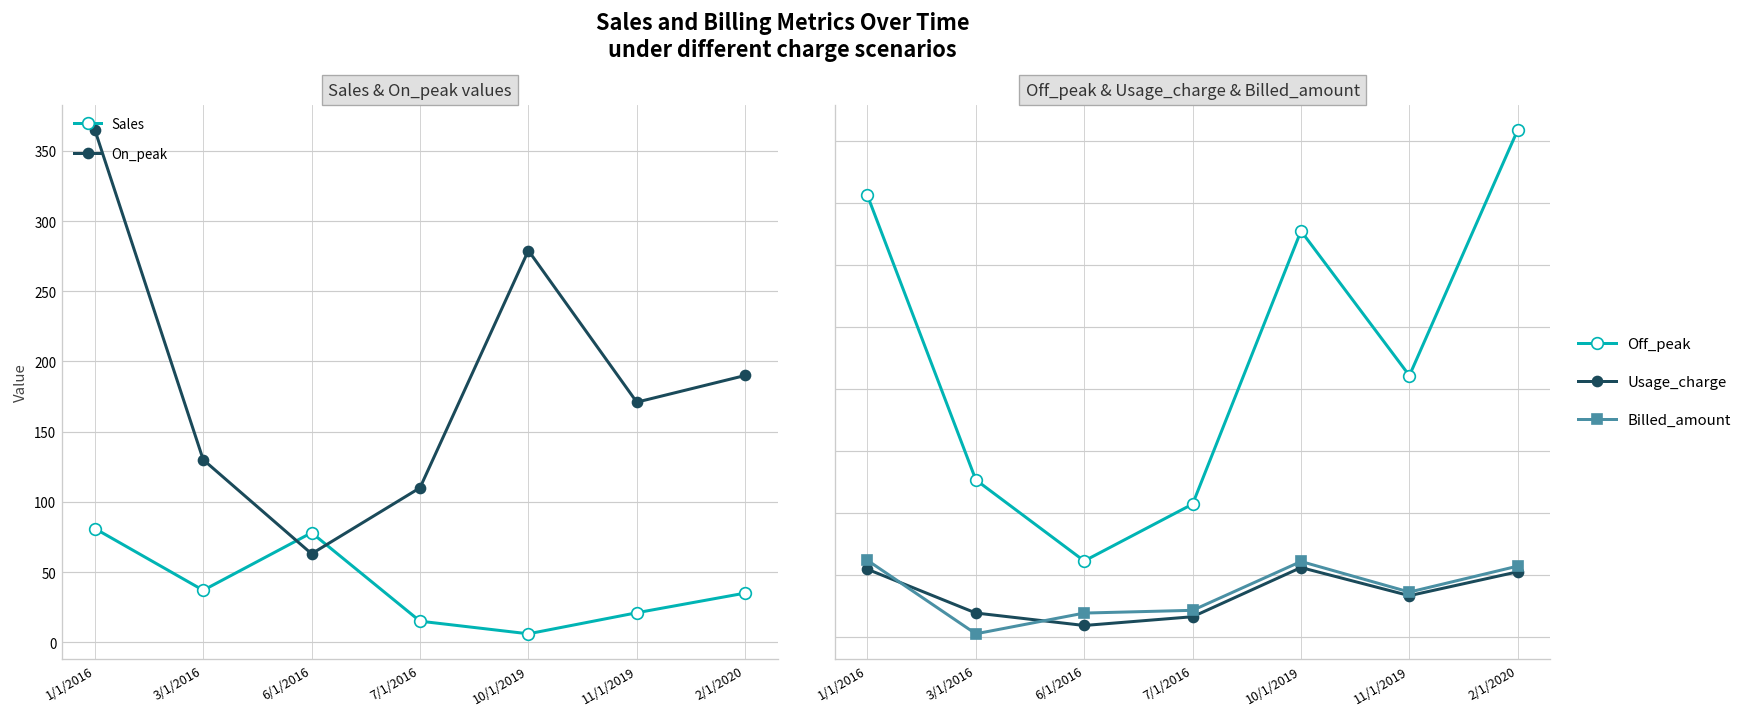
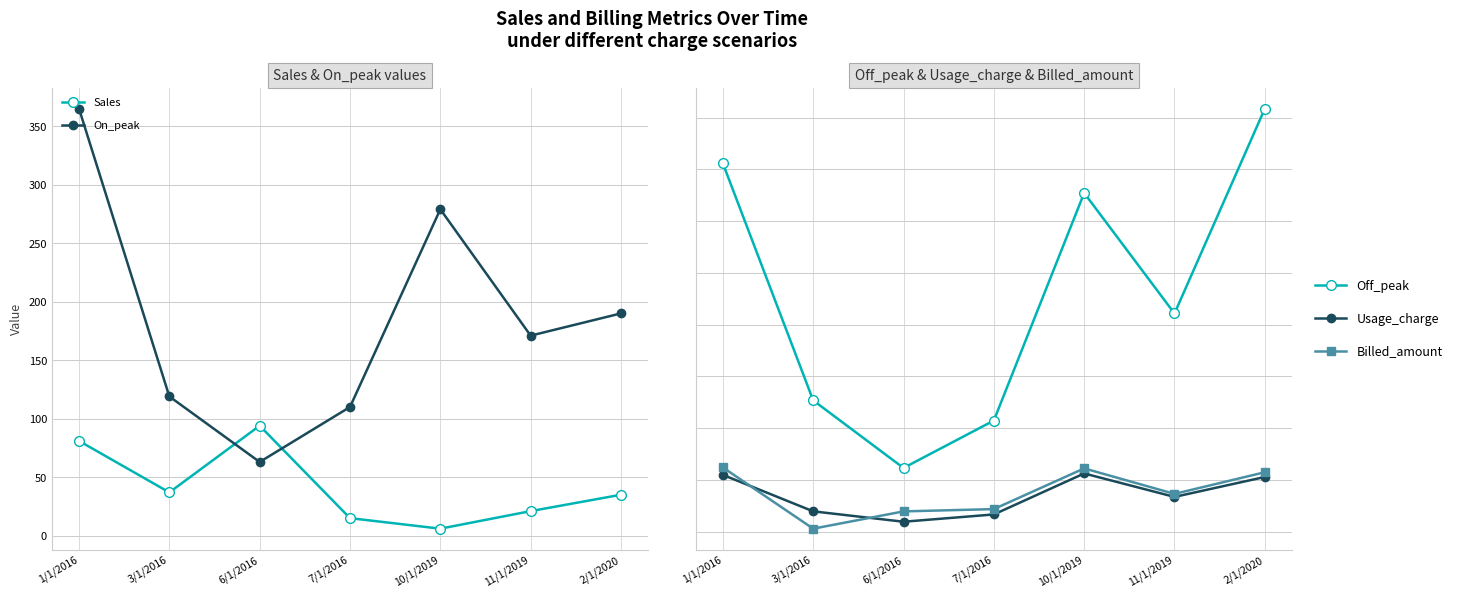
  {
    "Sales & On_peak values": {
      "Sales": {
        "1/1/2016": 81,
        "3/1/2016": 37,
-       "6/1/2016": 78,
+       "6/1/2016": 94,
        "7/1/2016": 15,
        "10/1/2019": 6,
        "11/1/2019": 21,
        "2/1/2020": 35
      },
      "On_peak": {
        "1/1/2016": 365,
-       "3/1/2016": 130,
+       "3/1/2016": 119,
        "6/1/2016": 63,
        "7/1/2016": 110,
        "10/1/2019": 279,
        "11/1/2019": 171,
        "2/1/2020": 190
      }
    }
  }
